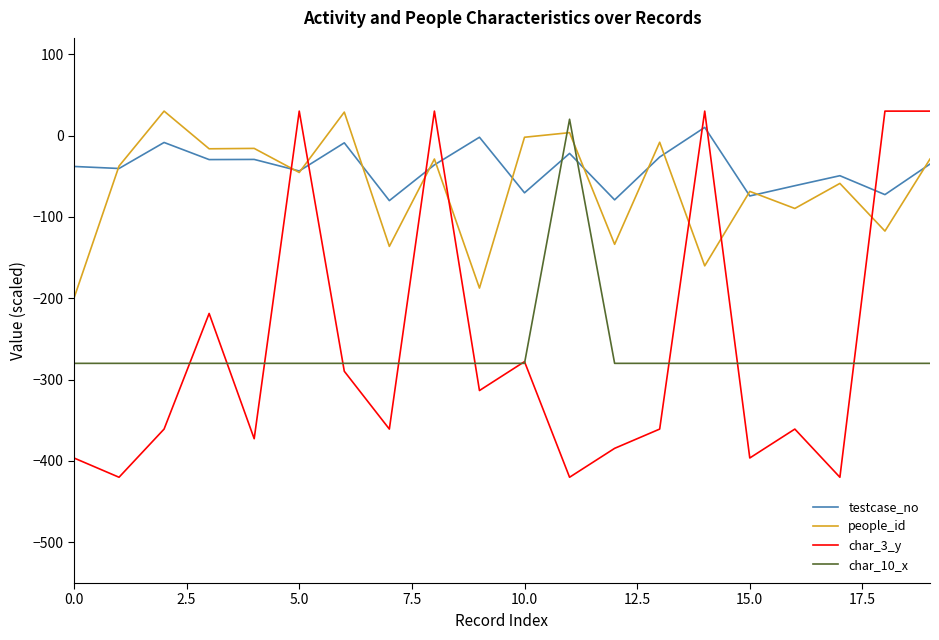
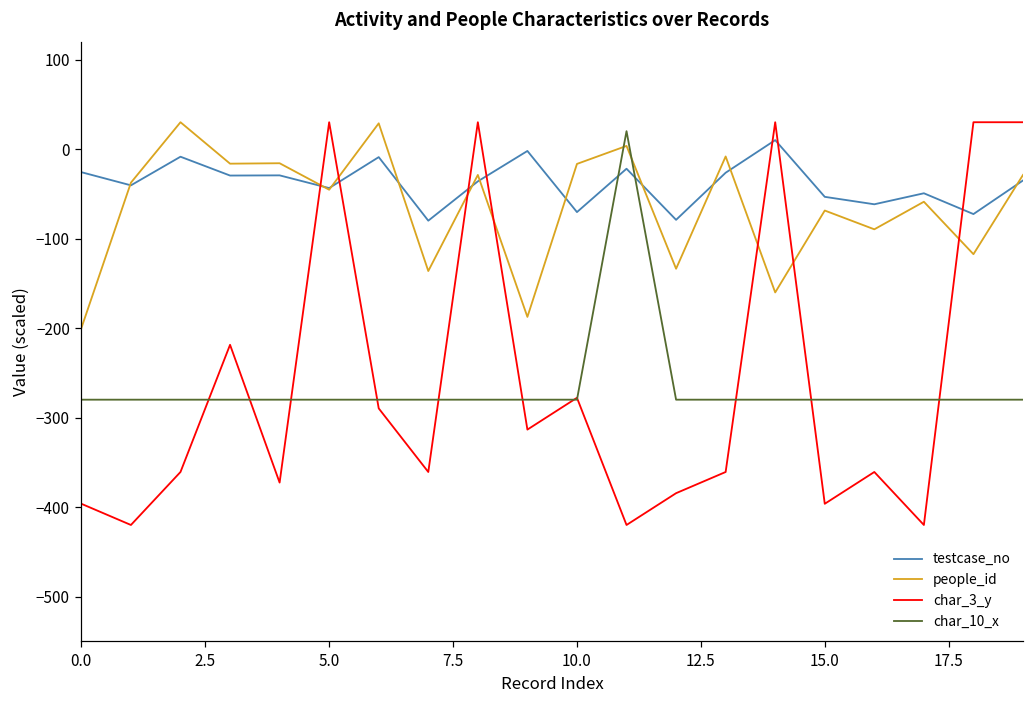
  {
    "testcase_no": {
-     "0.0": -40,
+     "0.0": -30,
      "10.0": -70,
-     "15.0": -70
+     "15.0": -50
    },
    "people_id": {
      "0.0": -200,
-     "10.0": 0,
+     "10.0": -20,
      "15.0": -70
    },
    "char_3_y": {
      "0.0": -400,
      "5.0": 30,
      "15.0": -400
    },
    "char_10_x": {
      "0.0": -280,
      "5.0": -280,
      "15.0": -280
    }
  }
